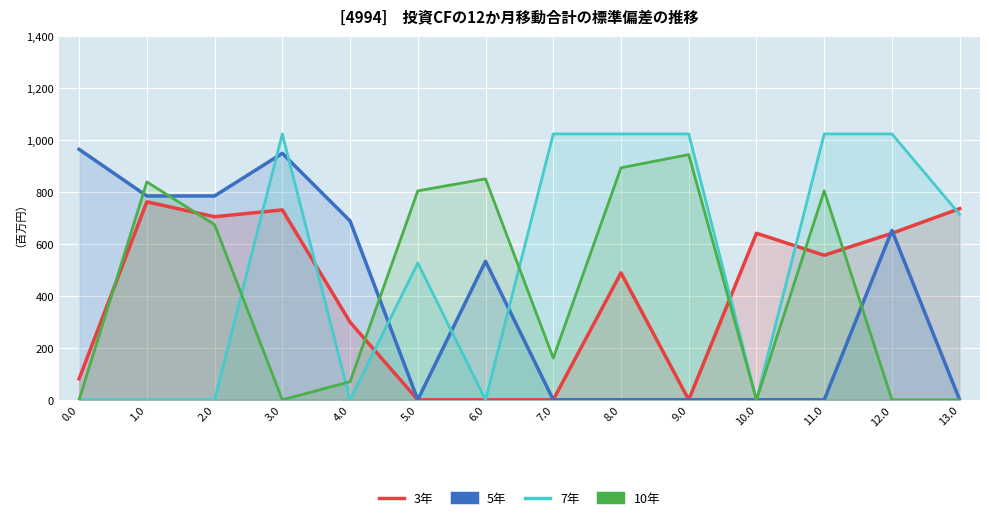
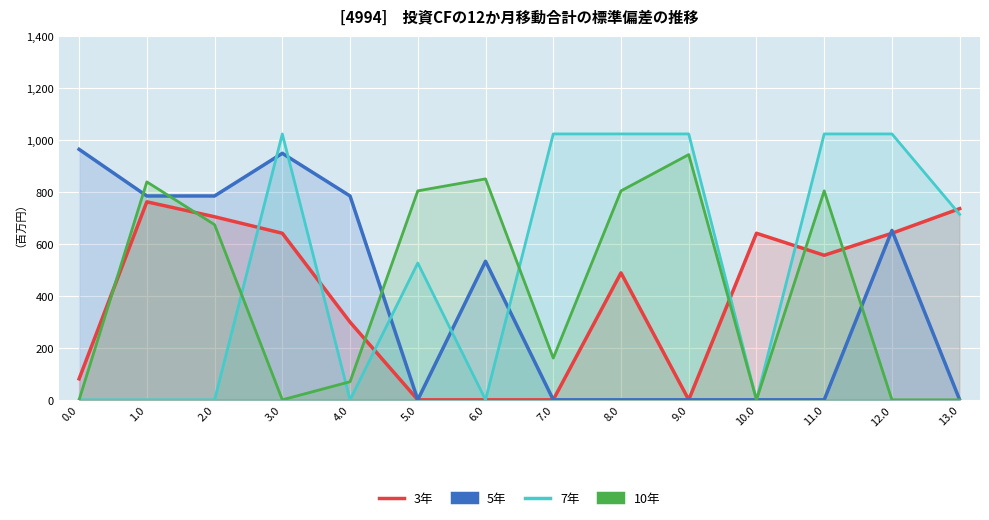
  {
    "3年": {
      "0.0": "80",
      "1.0": "760",
      "2.0": "700",
-     "3.0": "730",
+     "3.0": "640",
      "4.0": "300",
      "8.0": "490",
      "10.0": "640",
      "11.0": "560",
      "12.0": "640",
      "13.0": "740"
    },
    "5年": {
      "0.0": "960",
      "1.0": "780",
      "2.0": "780",
      "3.0": "950",
-     "4.0": "690",
+     "4.0": "780",
      "6.0": "530",
      "8.0": "0",
      "11.0": "0",
      "12.0": "650"
    },
    "7年": {
      "1.0": "0",
      "2.0": "0",
      "3.0": "1,020",
      "4.0": "0",
      "5.0": "530",
      "7.0": "1,020",
      "8.0": "1,020",
      "9.0": "1,020",
      "11.0": "1,020",
      "12.0": "1,020",
      "13.0": "710"
    },
    "10年": {
      "1.0": "840",
      "2.0": "670",
      "3.0": "0",
      "4.0": "70",
      "5.0": "800",
      "6.0": "850",
      "7.0": "160",
-     "8.0": "890",
+     "8.0": "800",
      "9.0": "940",
      "11.0": "800",
      "12.0": "0"
    }
  }
